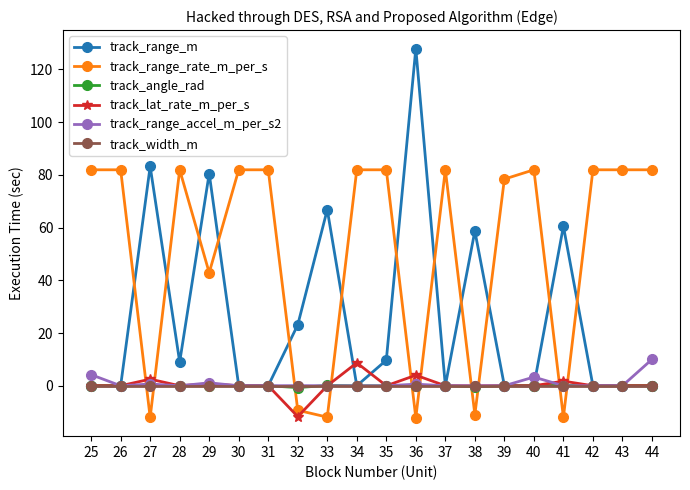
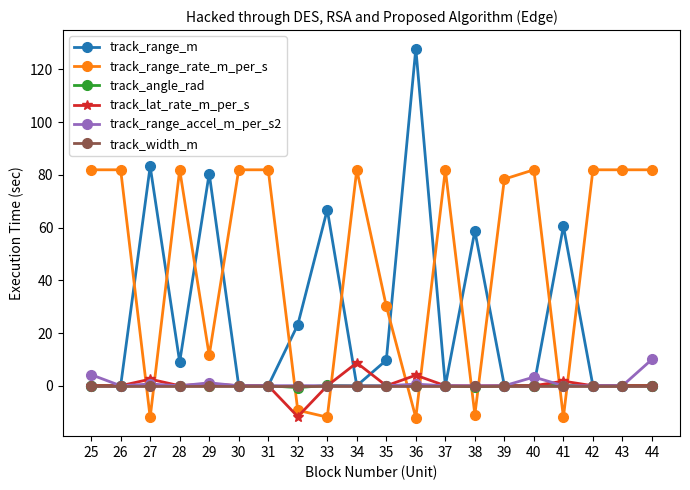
  {
    "track_range_m": {
      "27": 83,
      "28": 9,
      "29": 81,
      "32": 23,
      "33": 67,
      "35": 10,
      "36": 128,
      "38": 59,
      "41": 61
    },
    "track_range_rate_m_per_s": {
      "25": 82,
      "26": 82,
      "27": -12,
      "28": 82,
-     "29": 43,
+     "29": 12,
      "30": 82,
      "31": 82,
      "32": -9,
      "33": -12,
      "34": 82,
-     "35": 82,
+     "35": 30,
      "36": -12,
      "37": 82,
      "38": -11,
      "39": 78,
      "40": 82,
      "41": -12,
      "42": 82,
      "43": 82,
      "44": 82
    },
    "track_lat_rate_m_per_s": {
      "27": 3,
      "32": -12,
      "34": 9,
      "36": 4,
      "41": 2
    },
    "track_range_accel_m_per_s2": {
      "25": 4,
      "40": 3,
      "44": 10
    }
  }
